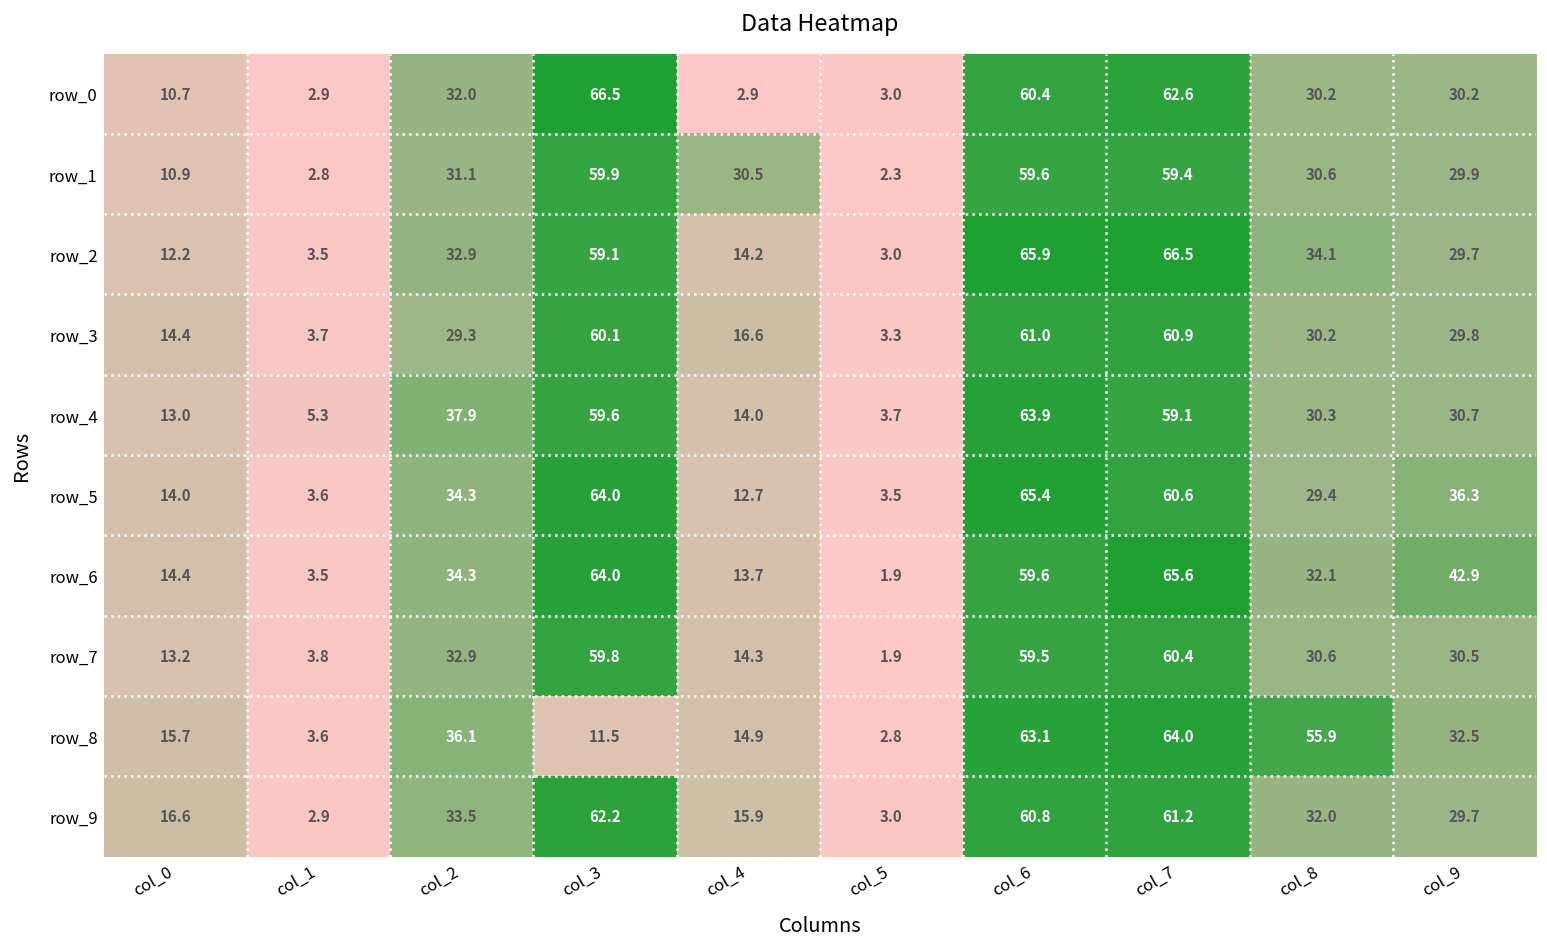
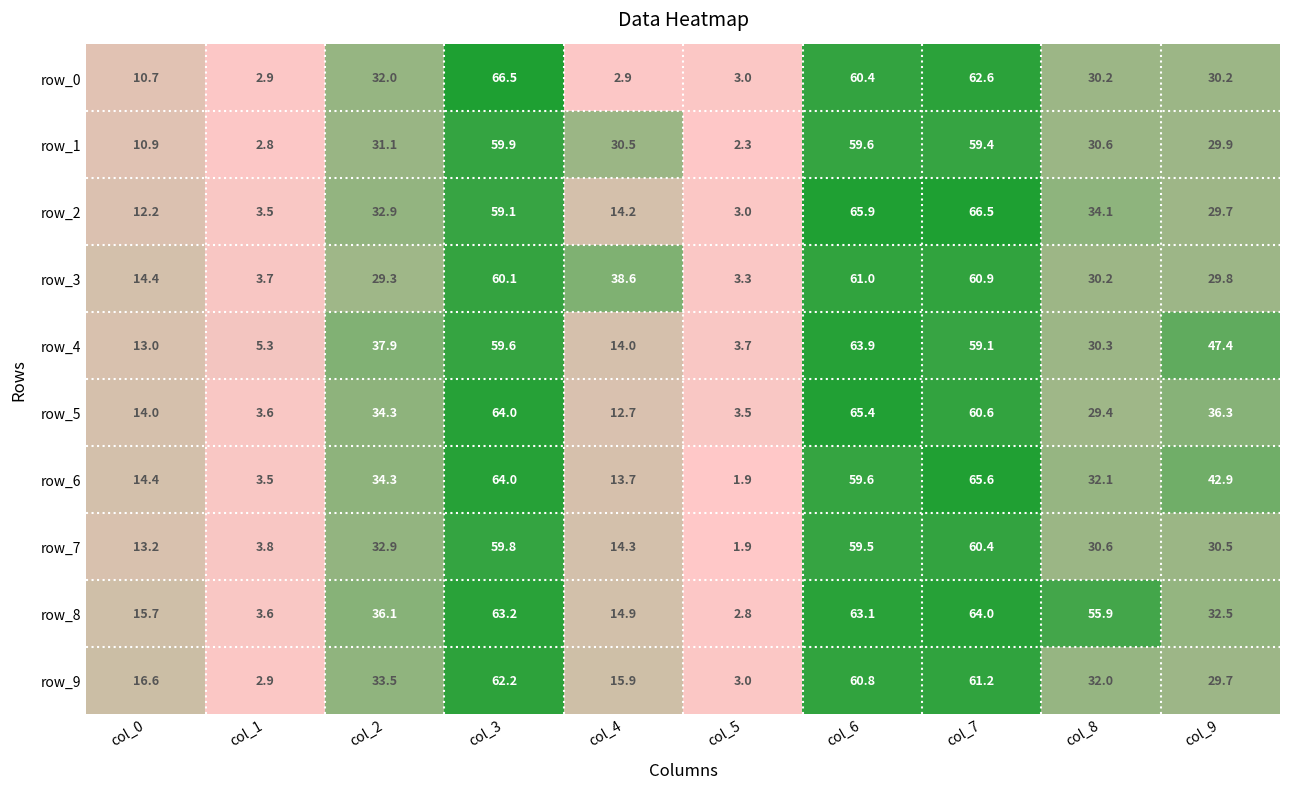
  {
    "row_0": {
      "col_0": 10.7,
      "col_1": 2.9,
      "col_2": 32.0,
      "col_3": 66.5,
      "col_4": 2.9,
      "col_5": 3.0,
      "col_6": 60.4,
      "col_7": 62.6,
      "col_8": 30.2,
      "col_9": 30.2
    },
    "row_1": {
      "col_0": 10.9,
      "col_1": 2.8,
      "col_2": 31.1,
      "col_3": 59.9,
      "col_4": 30.5,
      "col_5": 2.3,
      "col_6": 59.6,
      "col_7": 59.4,
      "col_8": 30.6,
      "col_9": 29.9
    },
    "row_2": {
      "col_0": 12.2,
      "col_1": 3.5,
      "col_2": 32.9,
      "col_3": 59.1,
      "col_4": 14.2,
      "col_5": 3.0,
      "col_6": 65.9,
      "col_7": 66.5,
      "col_8": 34.1,
      "col_9": 29.7
    },
    "row_3": {
      "col_0": 14.4,
      "col_1": 3.7,
      "col_2": 29.3,
      "col_3": 60.1,
-     "col_4": 16.6,
+     "col_4": 38.6,
      "col_5": 3.3,
      "col_6": 61.0,
      "col_7": 60.9,
      "col_8": 30.2,
      "col_9": 29.8
    },
    "row_4": {
      "col_0": 13.0,
      "col_1": 5.3,
      "col_2": 37.9,
      "col_3": 59.6,
      "col_4": 14.0,
      "col_5": 3.7,
      "col_6": 63.9,
      "col_7": 59.1,
      "col_8": 30.3,
-     "col_9": 30.7
+     "col_9": 47.4
    },
    "row_5": {
      "col_0": 14.0,
      "col_1": 3.6,
      "col_2": 34.3,
      "col_3": 64.0,
      "col_4": 12.7,
      "col_5": 3.5,
      "col_6": 65.4,
      "col_7": 60.6,
      "col_8": 29.4,
      "col_9": 36.3
    },
    "row_6": {
      "col_0": 14.4,
      "col_1": 3.5,
      "col_2": 34.3,
      "col_3": 64.0,
      "col_4": 13.7,
      "col_5": 1.9,
      "col_6": 59.6,
      "col_7": 65.6,
      "col_8": 32.1,
      "col_9": 42.9
    },
    "row_7": {
      "col_0": 13.2,
      "col_1": 3.8,
      "col_2": 32.9,
      "col_3": 59.8,
      "col_4": 14.3,
      "col_5": 1.9,
      "col_6": 59.5,
      "col_7": 60.4,
      "col_8": 30.6,
      "col_9": 30.5
    },
    "row_8": {
      "col_0": 15.7,
      "col_1": 3.6,
      "col_2": 36.1,
-     "col_3": 11.5,
+     "col_3": 63.2,
      "col_4": 14.9,
      "col_5": 2.8,
      "col_6": 63.1,
      "col_7": 64.0,
      "col_8": 55.9,
      "col_9": 32.5
    },
    "row_9": {
      "col_0": 16.6,
      "col_1": 2.9,
      "col_2": 33.5,
      "col_3": 62.2,
      "col_4": 15.9,
      "col_5": 3.0,
      "col_6": 60.8,
      "col_7": 61.2,
      "col_8": 32.0,
      "col_9": 29.7
    }
  }
